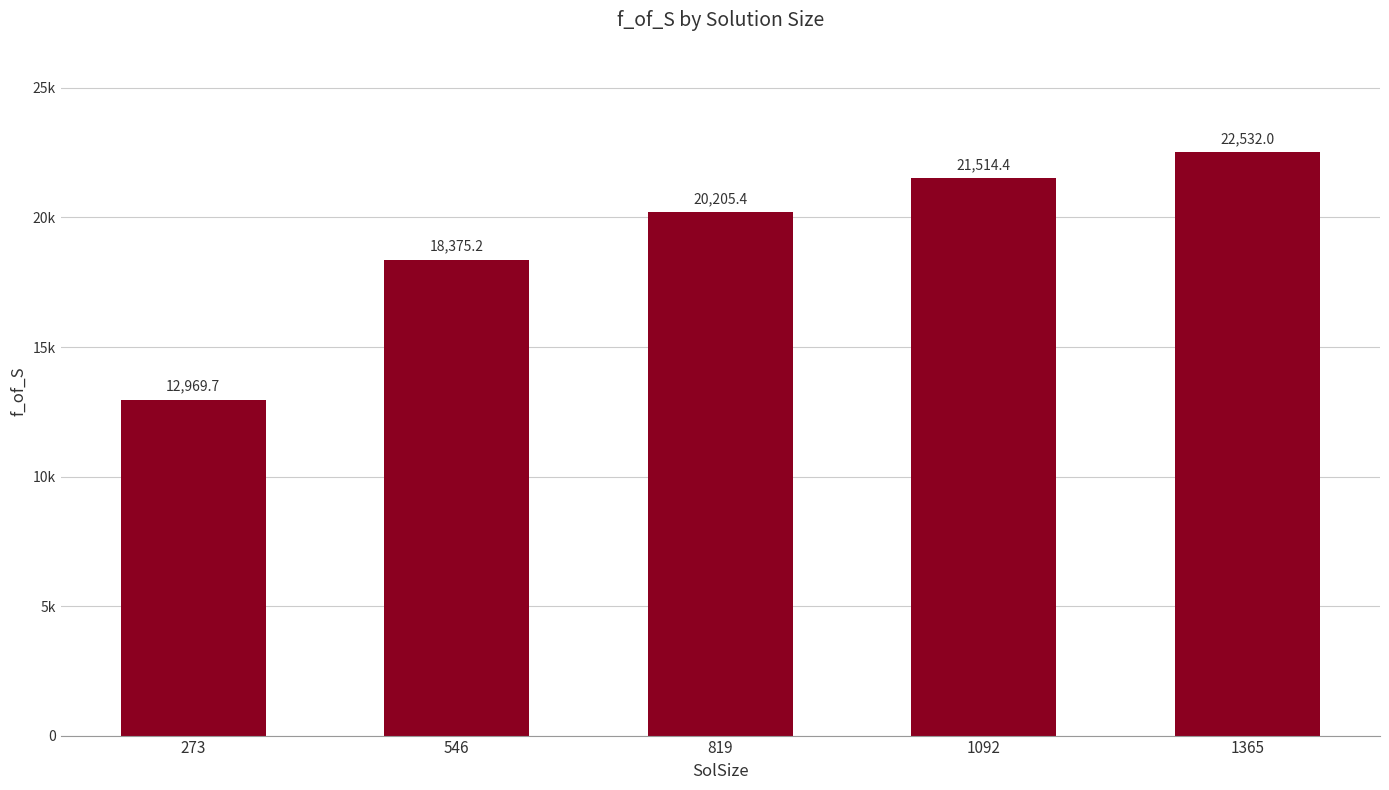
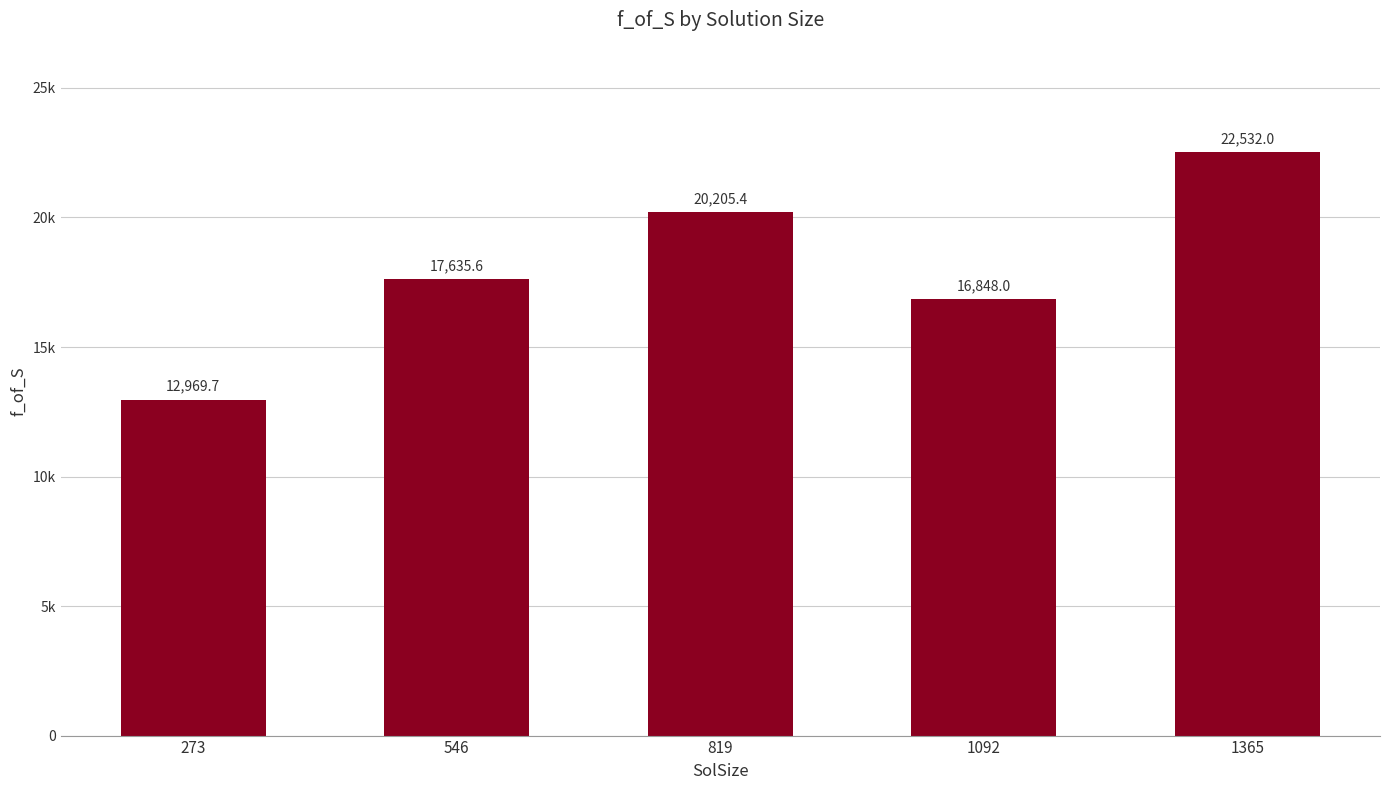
  {
    "273": "12,969.7",
-   "546": "18,375.2",
+   "546": "17,635.6",
    "819": "20,205.4",
-   "1092": "21,514.4",
+   "1092": "16,848.0",
    "1365": "22,532.0"
  }
